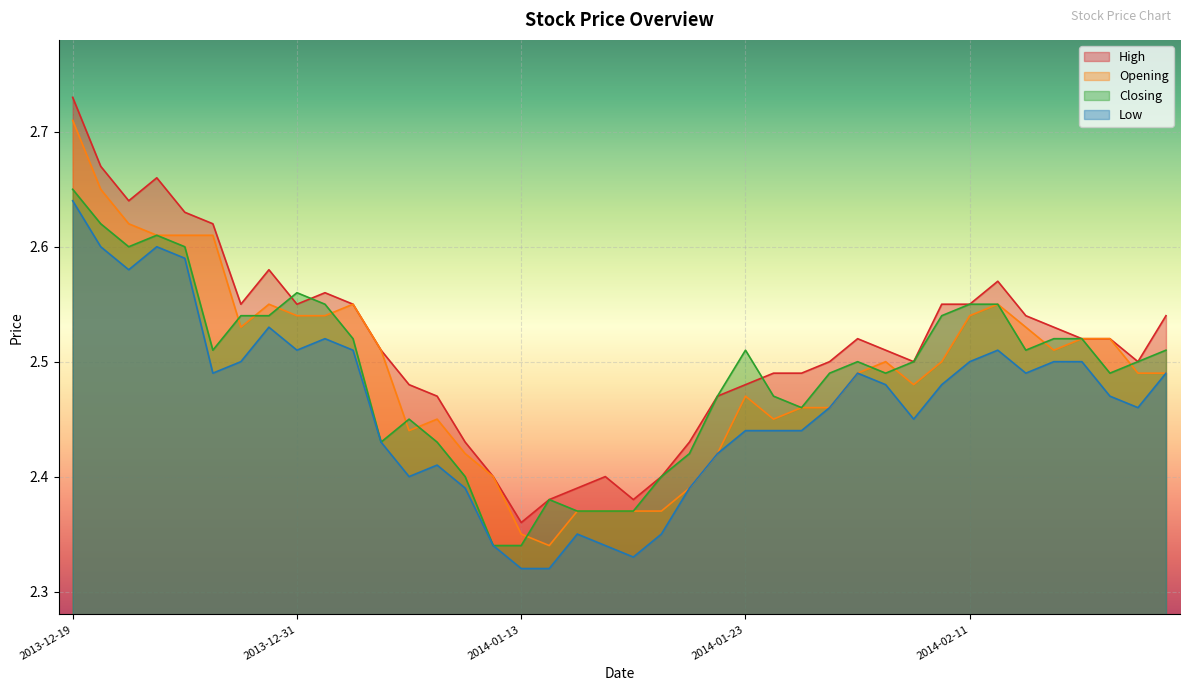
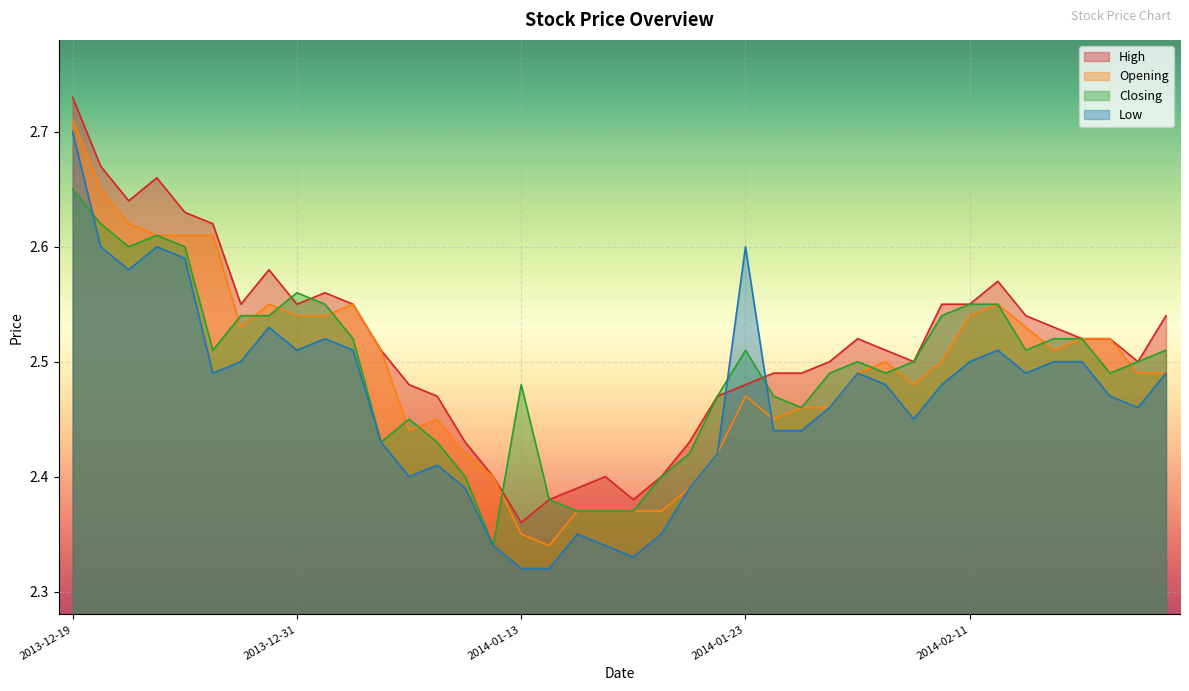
  {
    "Closing": {
      "2013-12-19": 2.65,
      "2013-12-31": 2.56,
-     "2014-01-13": 2.34,
+     "2014-01-13": 2.48,
      "2014-01-23": 2.51
    },
    "Low": {
-     "2013-12-19": 2.64,
+     "2013-12-19": 2.70,
      "2013-12-31": 2.51,
      "2014-01-13": 2.32,
-     "2014-01-23": 2.44,
+     "2014-01-23": 2.60,
      "2014-02-11": 2.50
    }
  }
